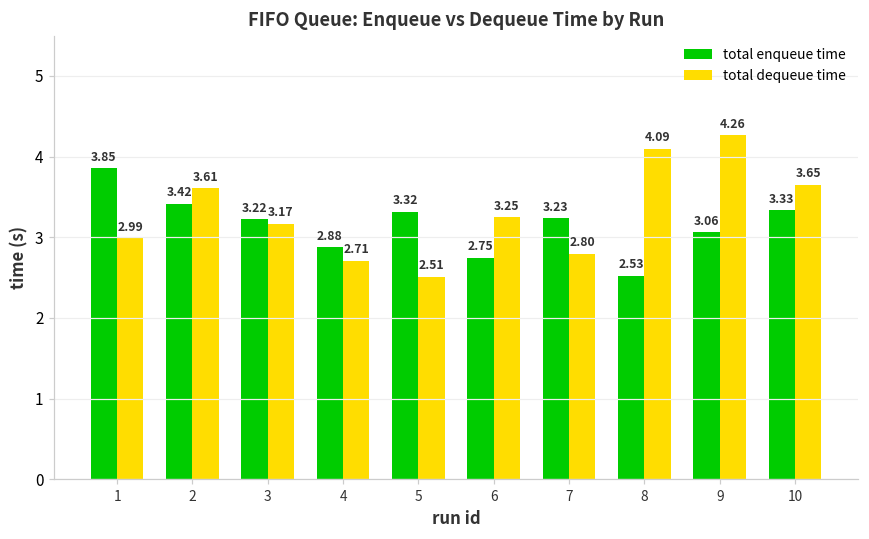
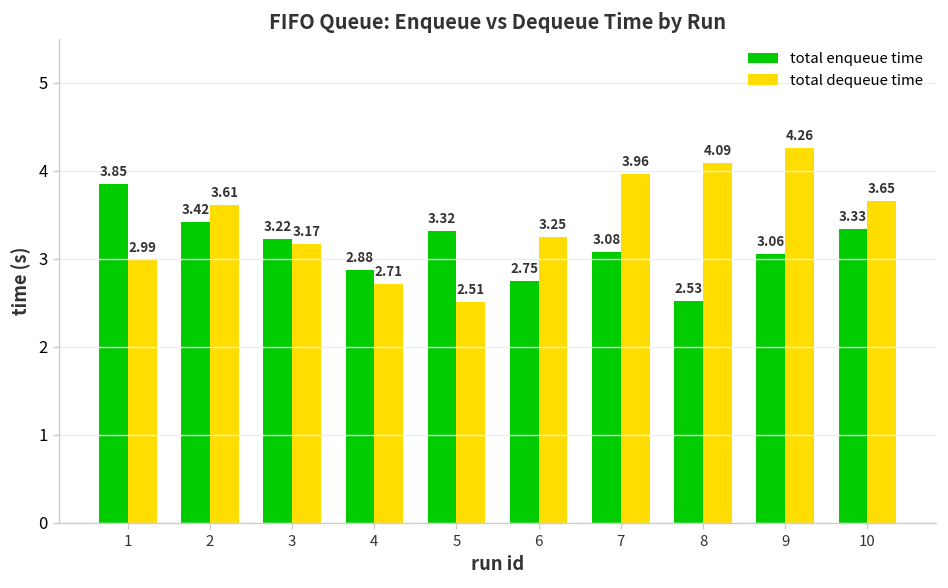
  {
    "total enqueue time": {
      "1": 3.85,
      "2": 3.42,
      "3": 3.22,
      "4": 2.88,
      "5": 3.32,
      "6": 2.75,
-     "7": 3.23,
+     "7": 3.08,
      "8": 2.53,
      "9": 3.06,
      "10": 3.33
    },
    "total dequeue time": {
      "1": 2.99,
      "2": 3.61,
      "3": 3.17,
      "4": 2.71,
      "5": 2.51,
      "6": 3.25,
-     "7": 2.80,
+     "7": 3.96,
      "8": 4.09,
      "9": 4.26,
      "10": 3.65
    }
  }
